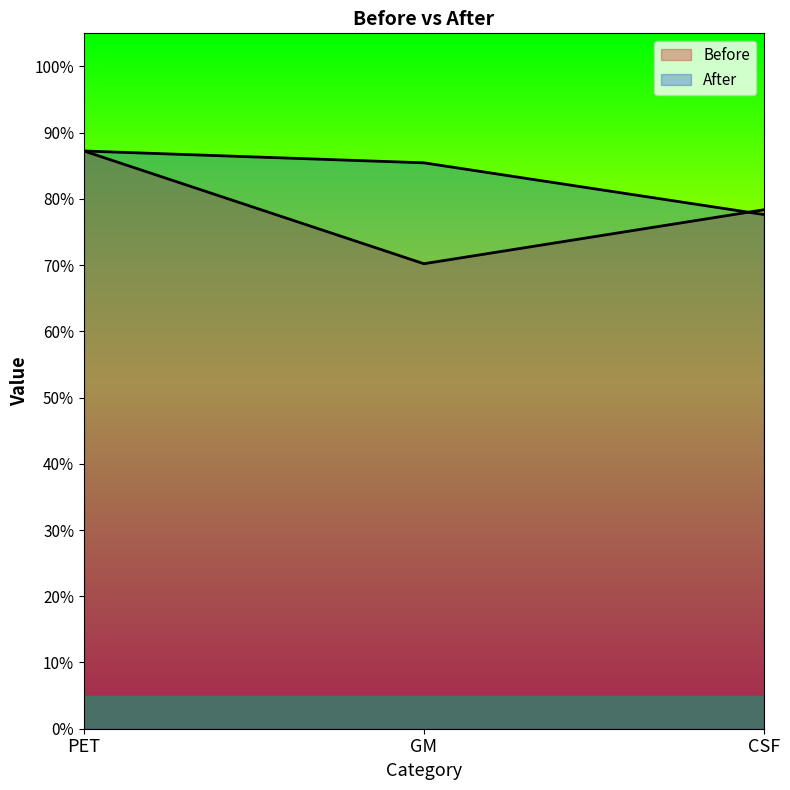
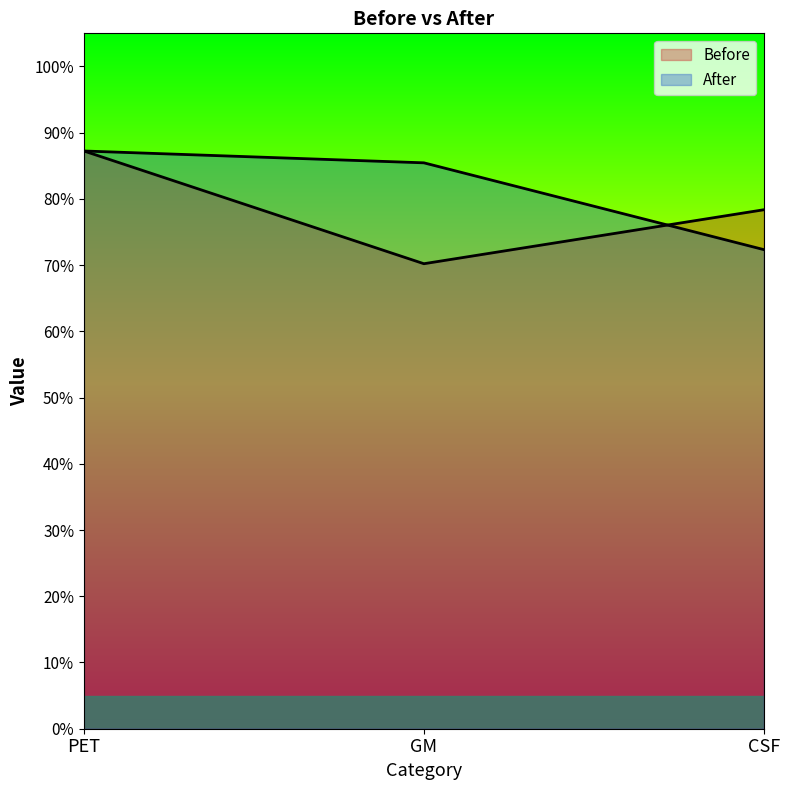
  {
    "Before": {
      "GM": "70%",
      "CSF": "78%"
    },
    "After": {
      "GM": "85%",
-     "CSF": "78%"
+     "CSF": "72%"
    }
  }
